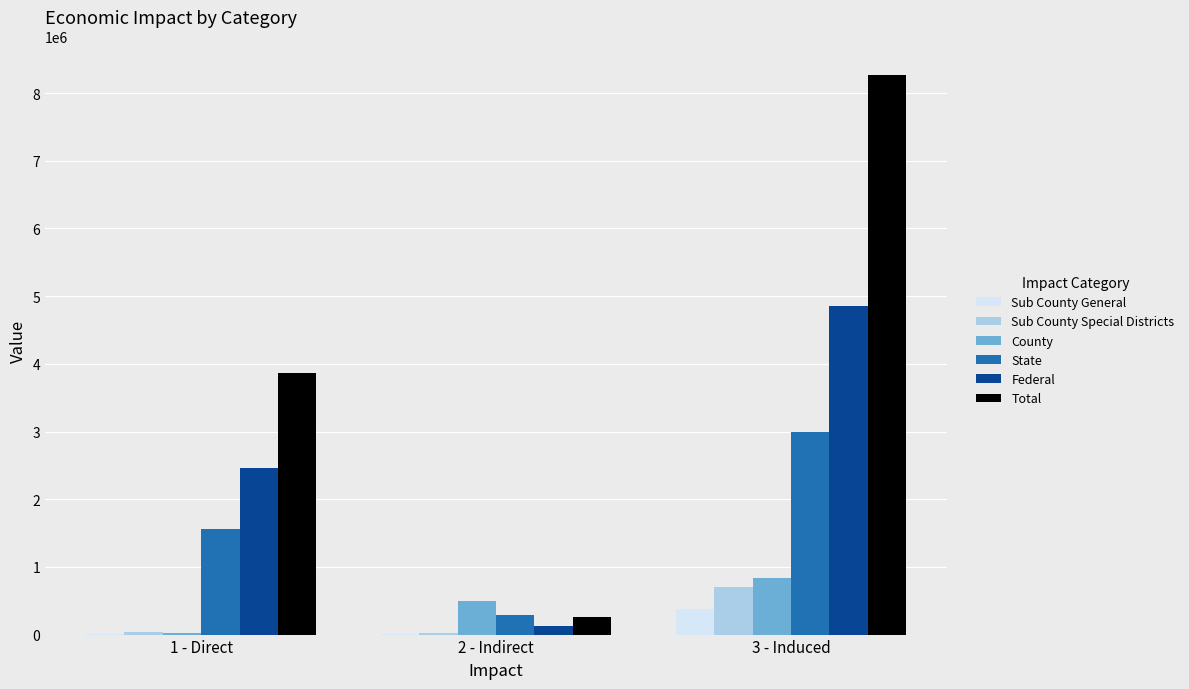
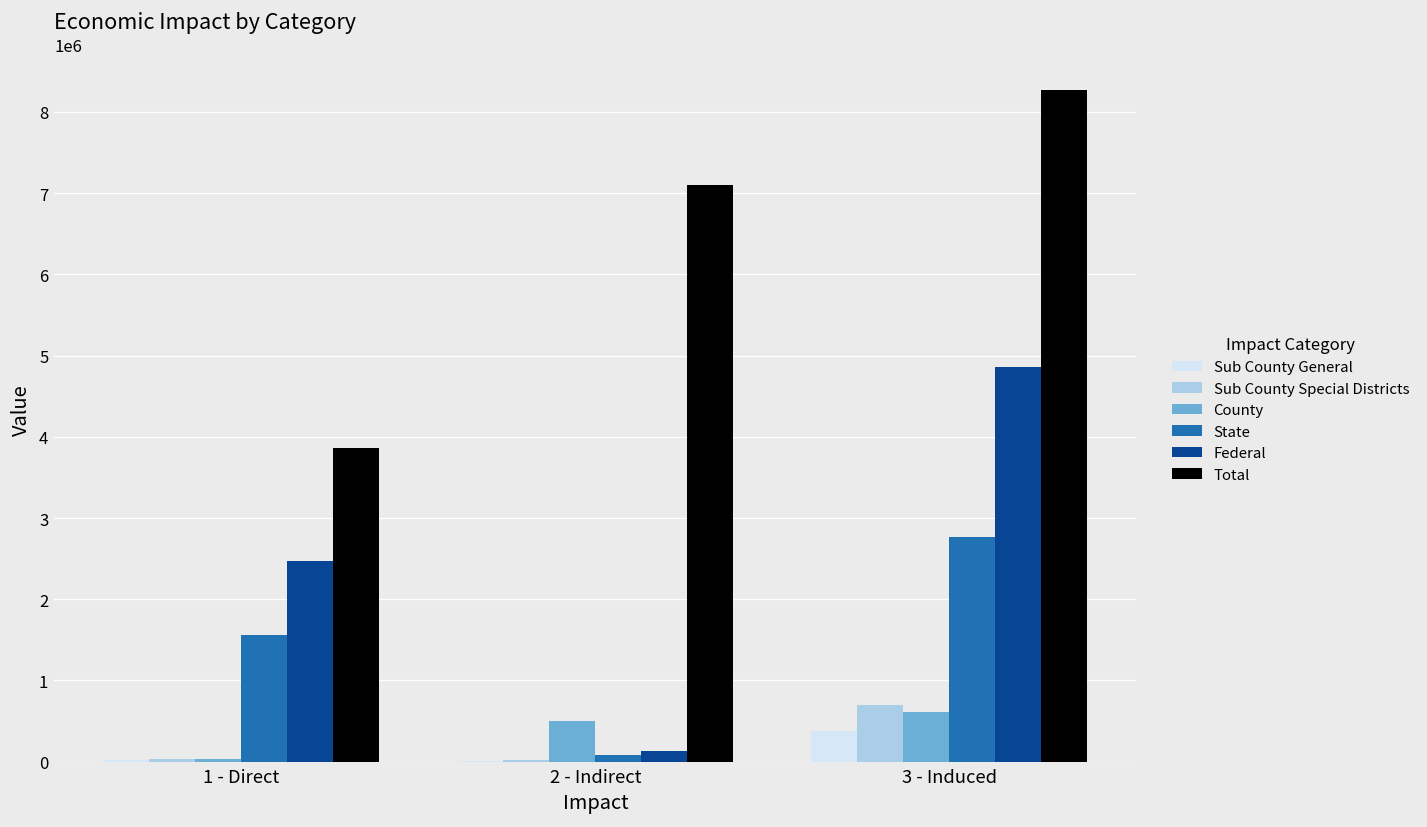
  {
    "County": {
      "2 - Indirect": 500000,
-     "3 - Induced": 800000
+     "3 - Induced": 600000
    },
    "State": {
      "1 - Direct": 1600000,
-     "2 - Indirect": 300000,
-     "3 - Induced": 3000000
+     "2 - Indirect": 100000,
+     "3 - Induced": 2800000
    },
    "Federal": {
      "1 - Direct": 2500000,
      "2 - Indirect": 100000,
      "3 - Induced": 4900000
    },
    "Total": {
      "1 - Direct": 3900000,
-     "2 - Indirect": 300000,
+     "2 - Indirect": 7100000,
      "3 - Induced": 8300000
    }
  }
